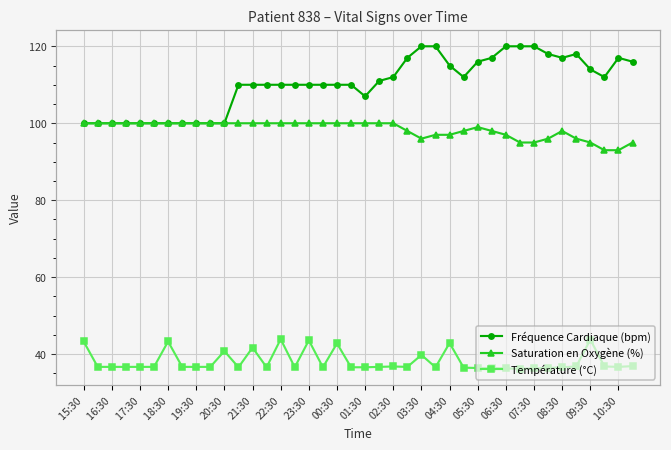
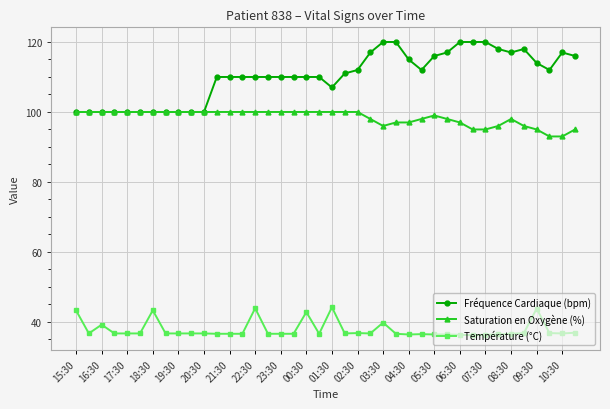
  {
    "Température (°C)": {
      "15:30": 43,
-     "16:30": 37,
+     "16:30": 39,
      "17:30": 37,
      "18:30": 43,
      "19:30": 37,
-     "20:30": 41,
-     "21:30": 42,
+     "20:30": 37,
+     "21:30": 37,
      "22:30": 44,
-     "23:30": 44,
+     "23:30": 37,
      "00:30": 43,
-     "01:30": 37,
+     "01:30": 44,
      "02:30": 37,
      "03:30": 40,
-     "04:30": 43
+     "04:30": 36
    }
  }
